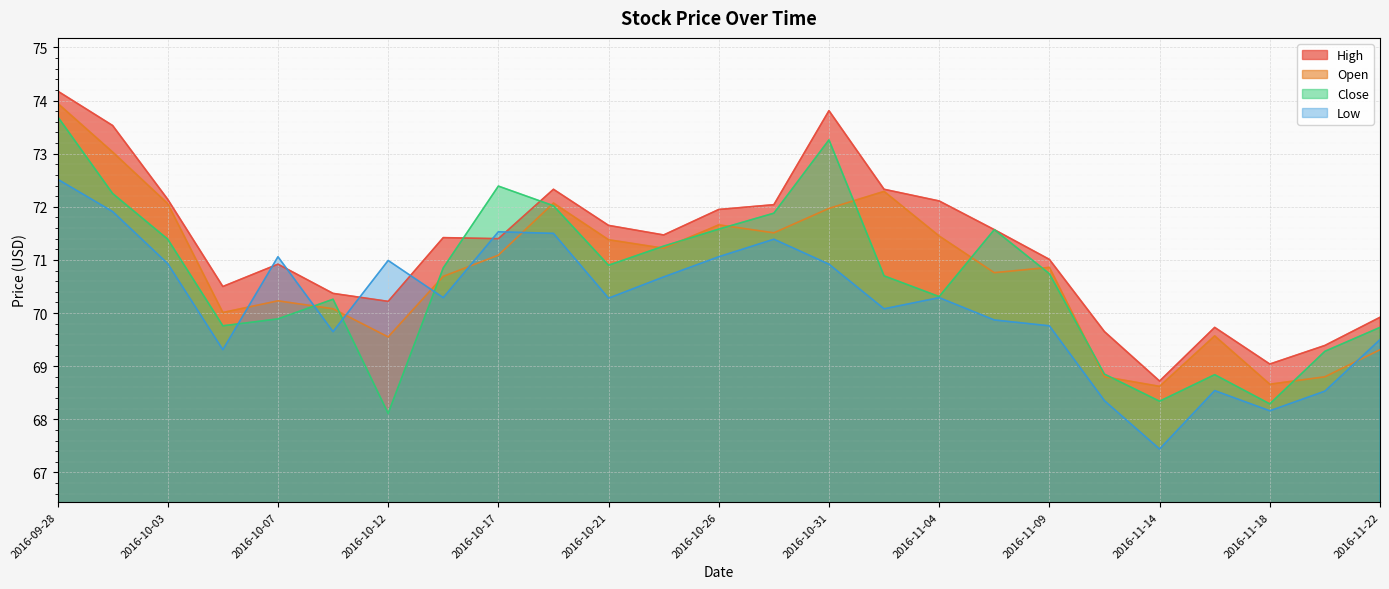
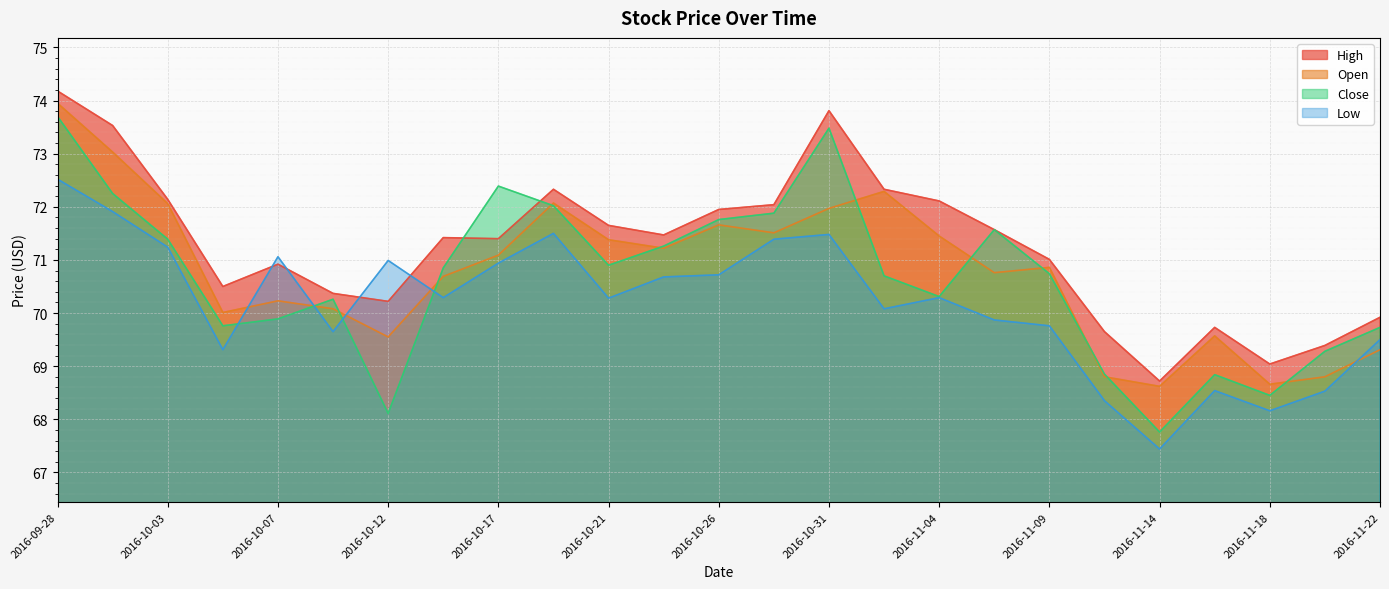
  {
    "Close": {
      "2016-09-28": 73.7,
      "2016-10-03": 71.4,
      "2016-10-07": 69.9,
      "2016-10-12": 68.1,
      "2016-10-17": 72.4,
      "2016-10-21": 70.9,
-     "2016-10-26": 71.6,
-     "2016-10-31": 73.3,
+     "2016-10-26": 71.8,
+     "2016-10-31": 73.5,
      "2016-11-09": 70.7,
-     "2016-11-14": 68.3,
-     "2016-11-18": 68.3,
+     "2016-11-14": 67.8,
+     "2016-11-18": 68.5,
      "2016-11-22": 69.7
    },
    "Low": {
      "2016-09-28": 72.5,
-     "2016-10-03": 70.9,
+     "2016-10-03": 71.2,
      "2016-10-07": 71.1,
      "2016-10-12": 71.0,
-     "2016-10-17": 71.5,
+     "2016-10-17": 70.9,
      "2016-10-21": 70.3,
-     "2016-10-26": 71.1,
-     "2016-10-31": 70.9,
+     "2016-10-26": 70.7,
+     "2016-10-31": 71.5,
      "2016-11-09": 69.8,
      "2016-11-14": 67.4,
      "2016-11-18": 68.2,
      "2016-11-22": 69.5
    }
  }
